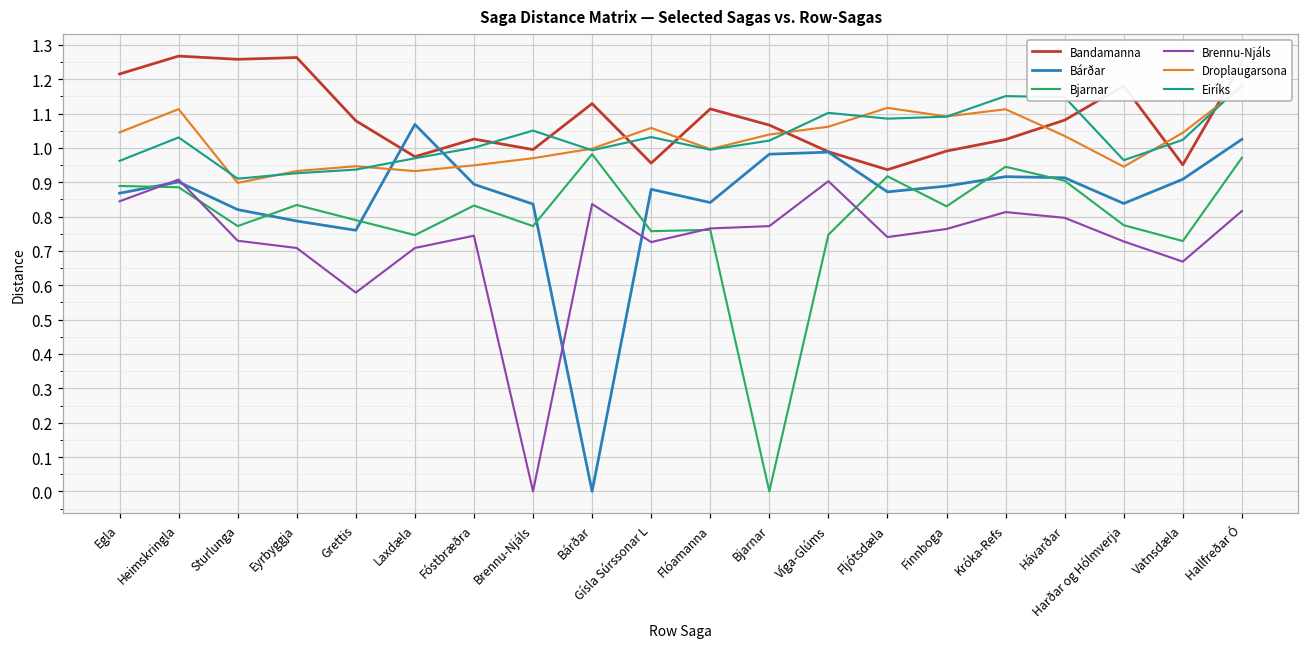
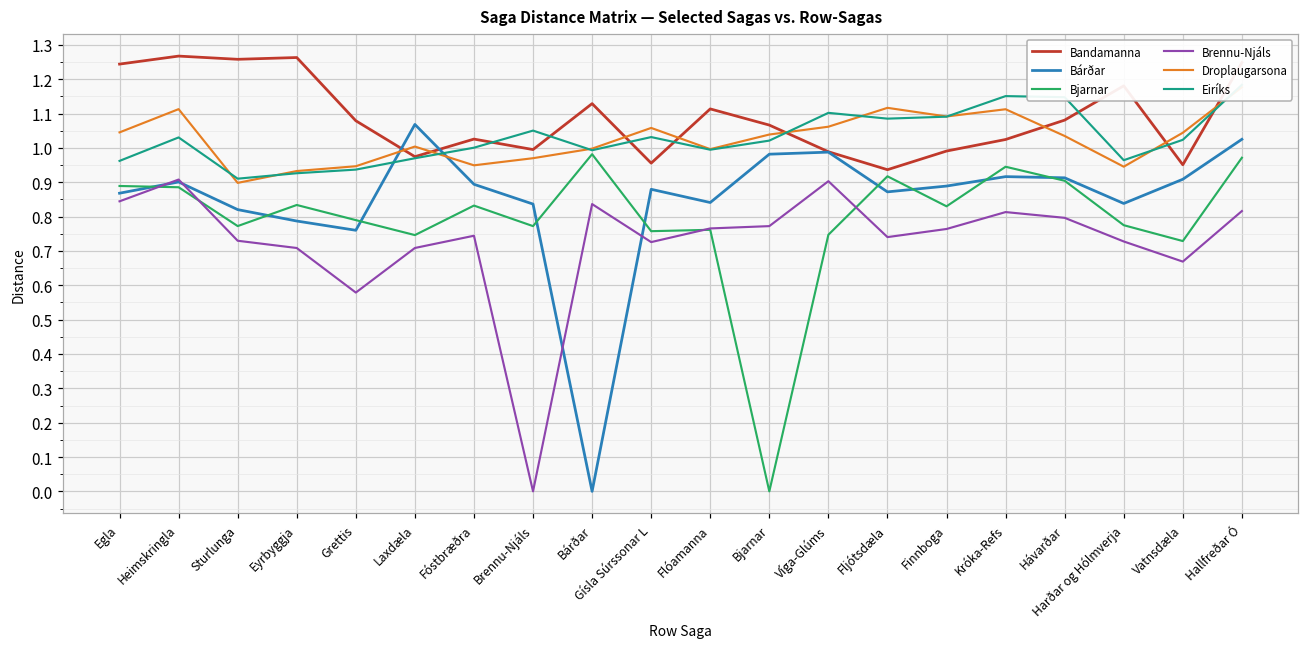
  {
    "Bandamanna": {
-     "Egla": 1.22,
+     "Egla": 1.24,
      "Heimskringla": 1.27,
      "Sturlunga": 1.26,
      "Eyrbyggja": 1.26,
      "Grettis": 1.08,
      "Fóstbræðra": 1.03,
      "Brennu-Njáls": 1.00,
      "Bárðar": 1.13,
      "Gísla Súrssonar L": 0.96,
      "Flóamanna": 1.11,
      "Bjarnar": 1.07,
      "Fljótsdæla": 0.94,
      "Finnboga": 0.99,
      "Króka-Refs": 1.02,
      "Hávarðar": 1.08,
      "Vatnsdæla": 0.95
    },
    "Bárðar": {
      "Egla": 0.87,
      "Sturlunga": 0.82,
      "Eyrbyggja": 0.79,
      "Grettis": 0.76,
      "Laxdæla": 1.07,
      "Fóstbræðra": 0.89,
      "Brennu-Njáls": 0.84,
      "Bárðar": 0.00,
      "Gísla Súrssonar L": 0.88,
      "Flóamanna": 0.84,
      "Bjarnar": 0.98,
      "Fljótsdæla": 0.87,
      "Finnboga": 0.89,
      "Króka-Refs": 0.92,
      "Hávarðar": 0.91,
      "Harðar og Hólmverja": 0.84,
      "Vatnsdæla": 0.91,
      "Hallfreðar Ó": 1.03
    },
    "Brennu-Njáls": {
      "Egla": 0.84,
      "Sturlunga": 0.73,
      "Eyrbyggja": 0.71,
      "Grettis": 0.58,
      "Laxdæla": 0.71,
      "Fóstbræðra": 0.74,
      "Brennu-Njáls": 0.00,
      "Bárðar": 0.84,
      "Gísla Súrssonar L": 0.73,
      "Bjarnar": 0.77,
      "Víga-Glúms": 0.90,
      "Fljótsdæla": 0.74,
      "Finnboga": 0.76,
      "Króka-Refs": 0.81,
      "Hávarðar": 0.80,
      "Harðar og Hólmverja": 0.73,
      "Vatnsdæla": 0.67,
      "Hallfreðar Ó": 0.82
    },
    "Droplaugarsona": {
      "Egla": 1.05,
      "Heimskringla": 1.11,
      "Sturlunga": 0.90,
      "Grettis": 0.95,
-     "Laxdæla": 0.93,
+     "Laxdæla": 1.00,
      "Fóstbræðra": 0.95,
      "Brennu-Njáls": 0.97,
      "Gísla Súrssonar L": 1.06,
      "Bjarnar": 1.04,
      "Víga-Glúms": 1.06,
      "Fljótsdæla": 1.12,
      "Króka-Refs": 1.11,
      "Hávarðar": 1.03,
      "Harðar og Hólmverja": 0.95,
      "Vatnsdæla": 1.04
    }
  }
